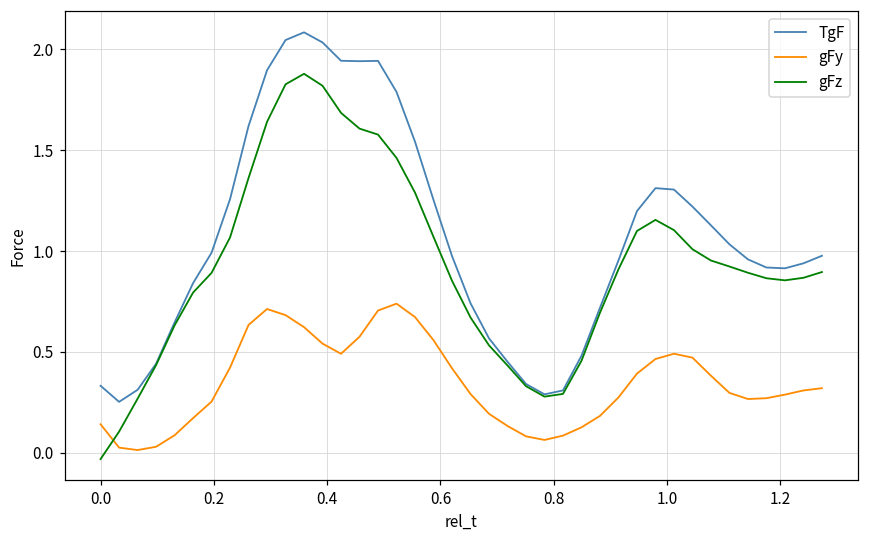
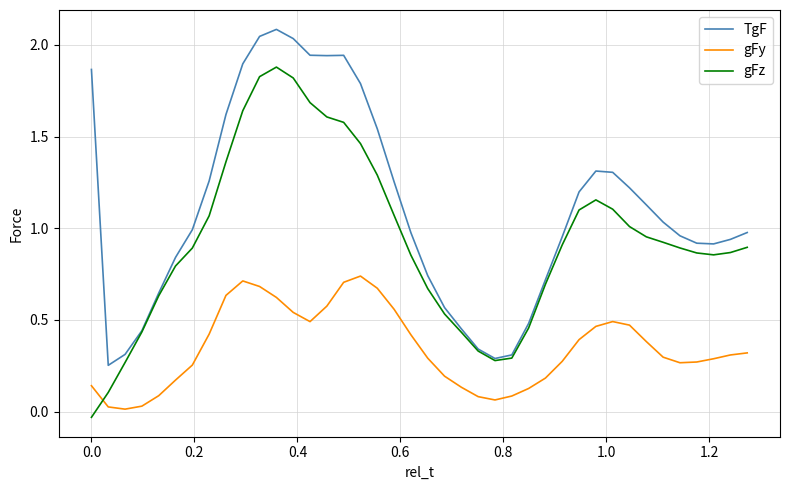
  {
    "TgF": {
-     "0.0": 0.33
+     "0.0": 1.87
    },
    "gFy": {
      "0.0": 0.14
    },
    "gFz": {
      "0.0": -0.03
    }
  }
